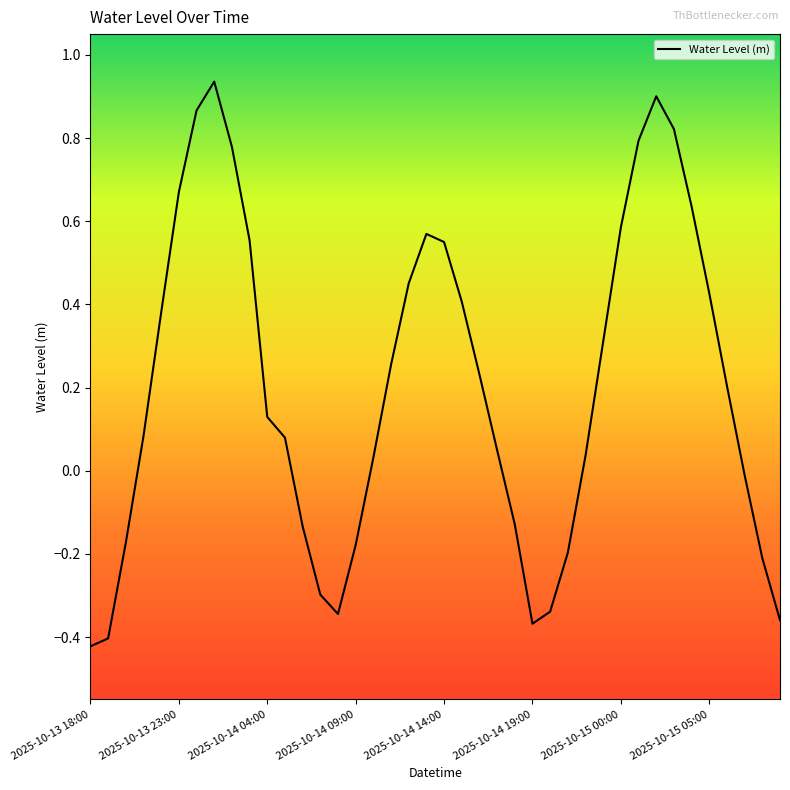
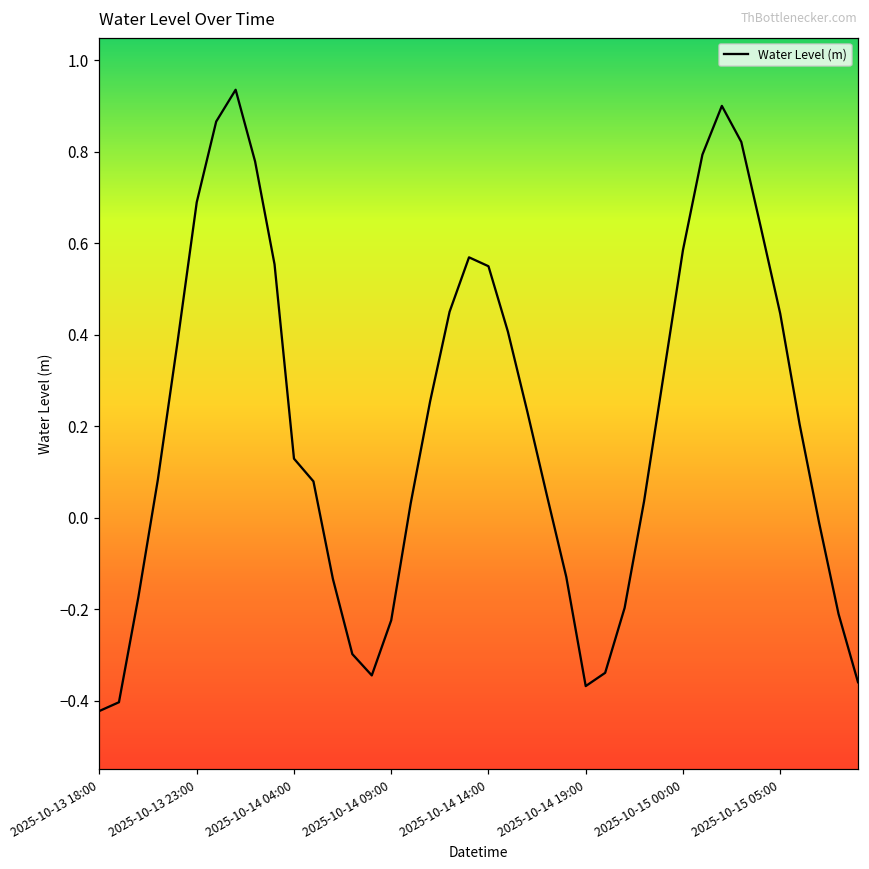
  {
    "2025-10-13 18:00": -0.42,
-   "2025-10-13 23:00": 0.67,
+   "2025-10-13 23:00": 0.69,
    "2025-10-14 04:00": 0.13,
-   "2025-10-14 09:00": -0.18,
+   "2025-10-14 09:00": -0.22,
    "2025-10-14 14:00": 0.55,
    "2025-10-14 19:00": -0.37,
    "2025-10-15 00:00": 0.59,
-   "2025-10-15 05:00": 0.43
+   "2025-10-15 05:00": 0.45
  }
